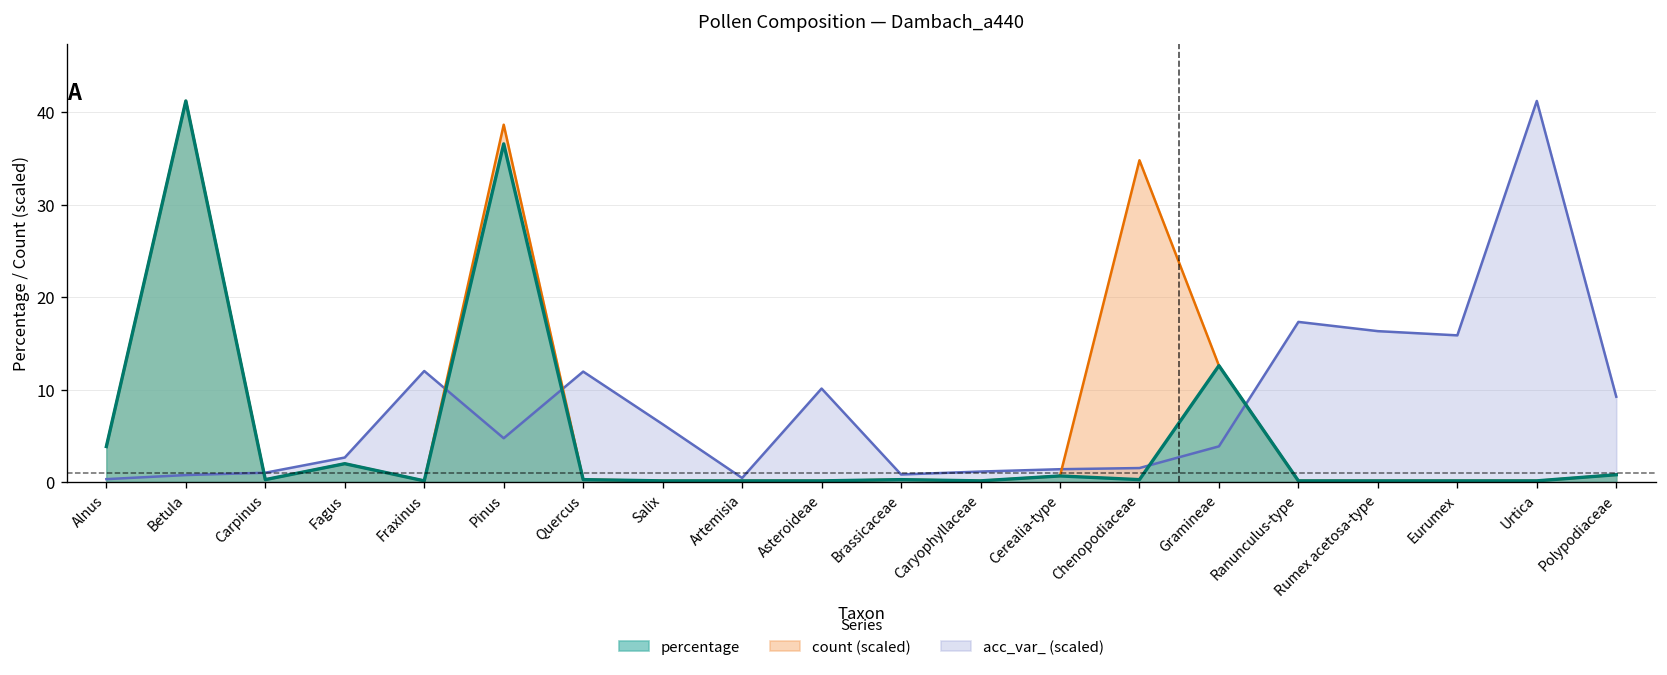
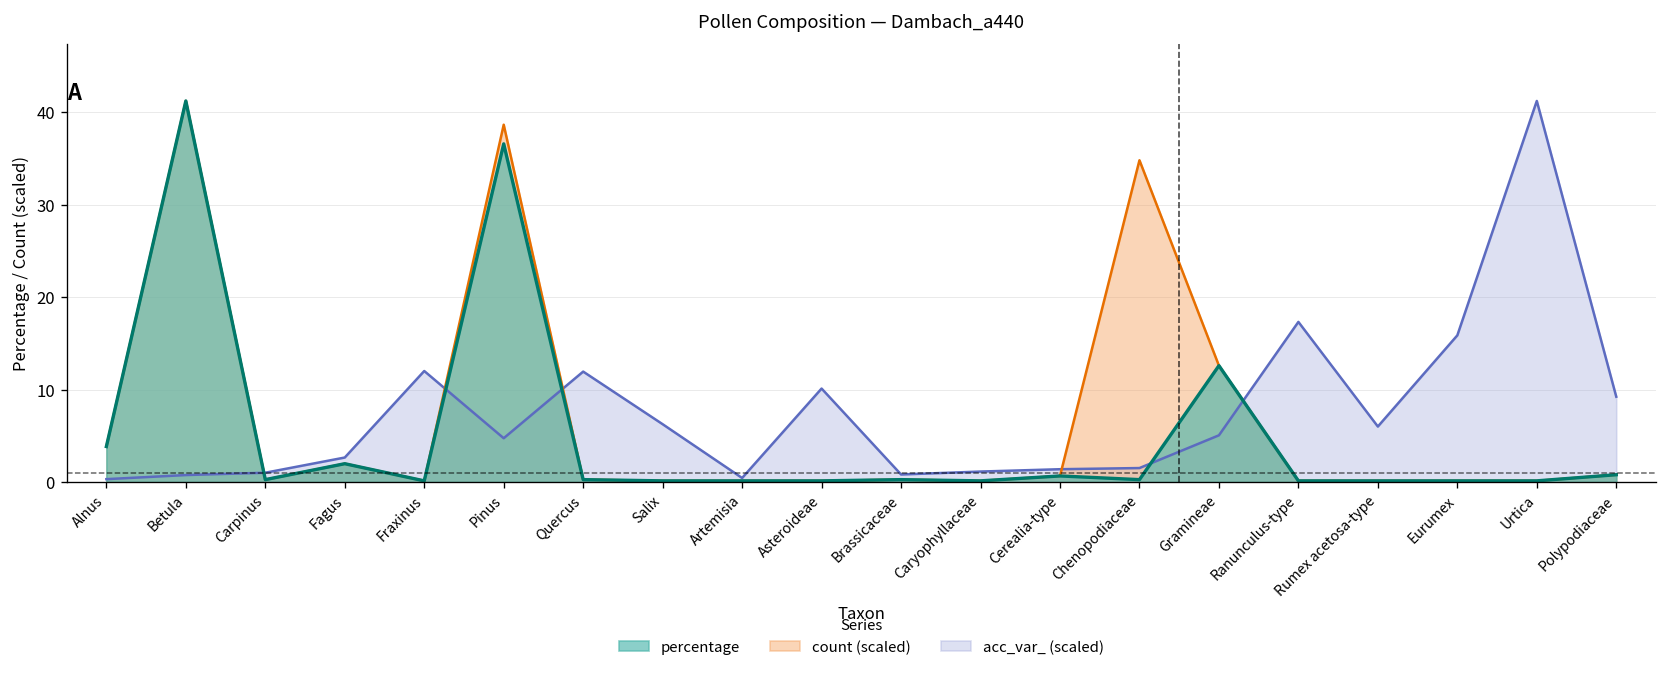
  {
    "acc_var_ (scaled)": {
      "Alnus": 0,
      "Betula": 1,
      "Carpinus": 1,
      "Fagus": 3,
      "Fraxinus": 12,
      "Pinus": 5,
      "Quercus": 12,
      "Salix": 6,
      "Asteroideae": 10,
      "Brassicaceae": 1,
      "Caryophyllaceae": 1,
      "Cerealia-type": 1,
      "Chenopodiaceae": 2,
-     "Gramineae": 4,
+     "Gramineae": 5,
      "Ranunculus-type": 17,
-     "Rumex acetosa-type": 16,
+     "Rumex acetosa-type": 6,
      "Eurumex": 16,
      "Urtica": 41,
      "Polypodiaceae": 9
    },
    "count (scaled)": {
      "Pinus": 39,
      "Chenopodiaceae": 35
    },
    "percentage": {
      "Pinus": 37,
      "Chenopodiaceae": 0
    }
  }
